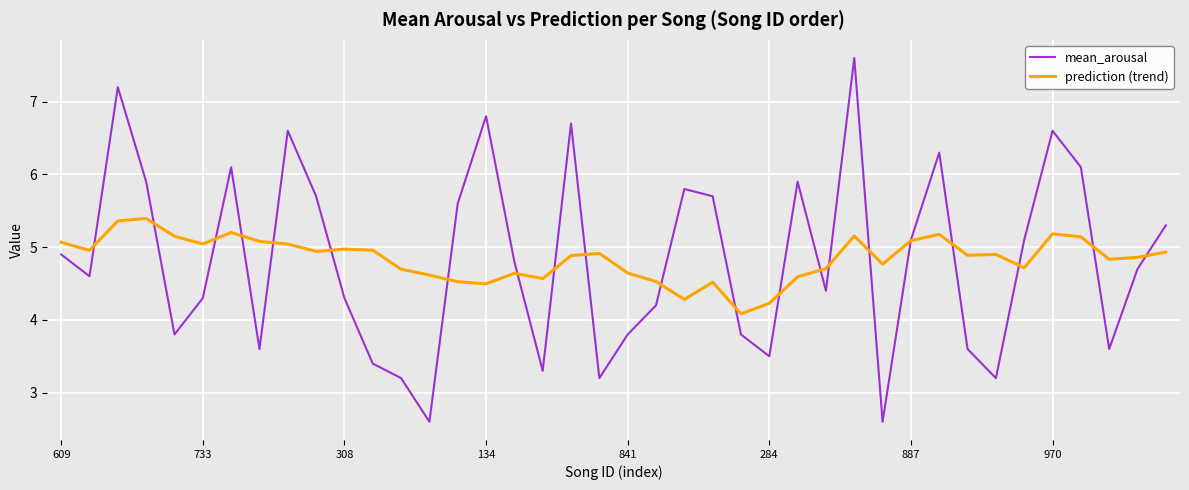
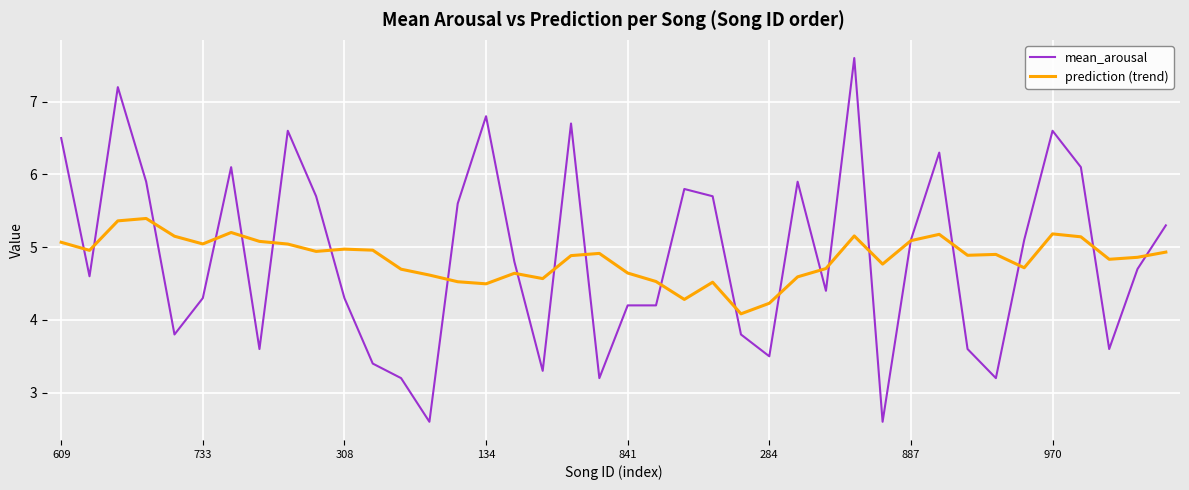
  {
    "mean_arousal": {
-     "609": 4.9,
+     "609": 6.5,
      "733": 4.3,
      "308": 4.3,
      "134": 6.8,
-     "841": 3.8,
+     "841": 4.2,
      "284": 3.5,
      "970": 6.6
    },
    "prediction (trend)": {
      "609": 5.1,
      "733": 5.0,
      "308": 5.0,
      "134": 4.5,
      "841": 4.6,
      "284": 4.2,
      "970": 5.2
    }
  }
